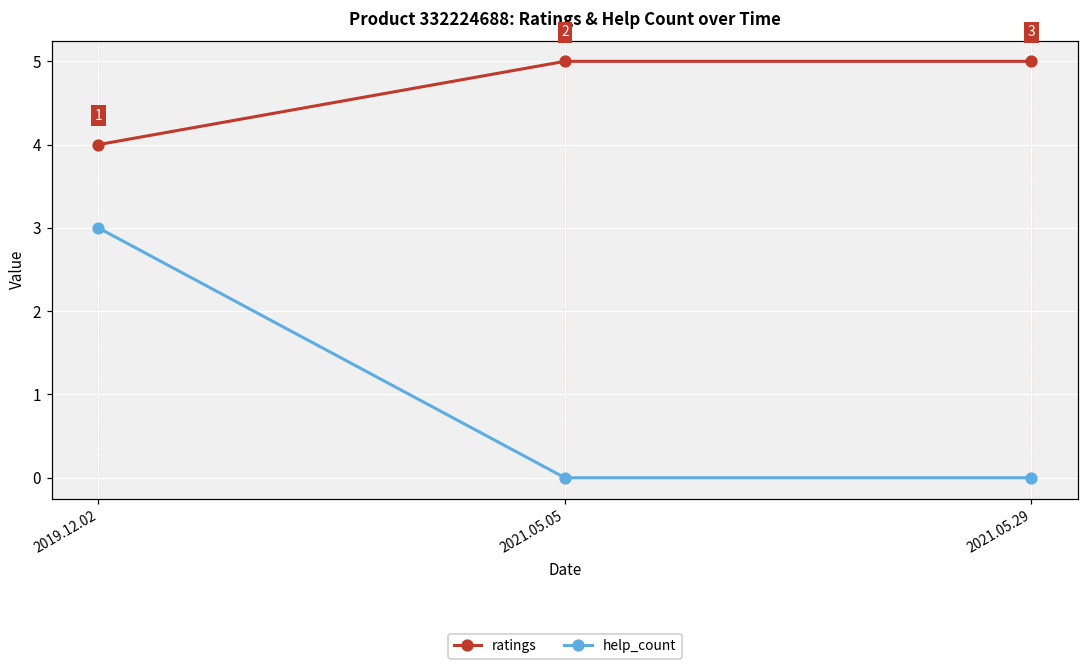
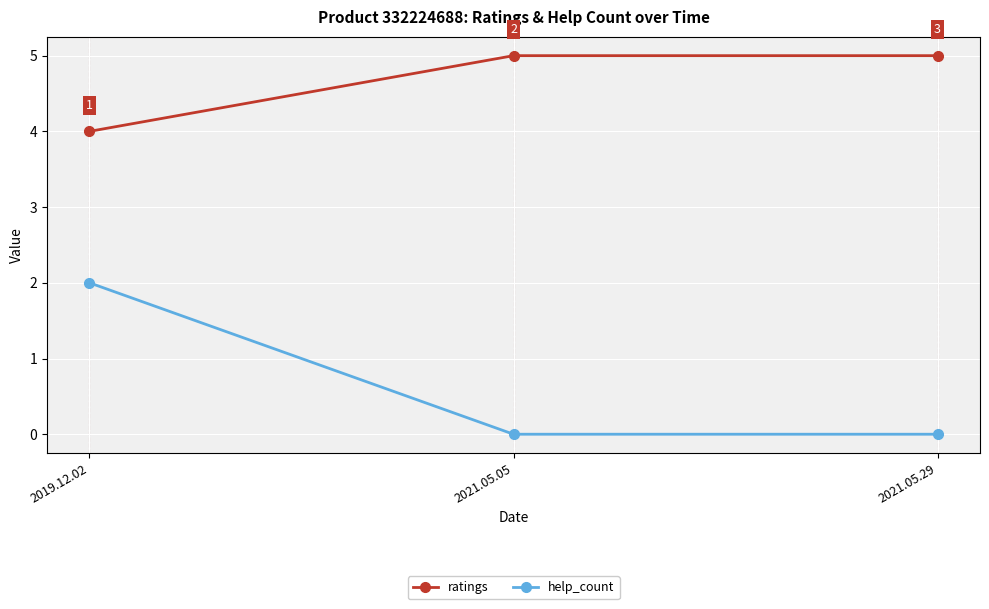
  {
    "help_count": {
-     "2019.12.02": 3,
+     "2019.12.02": 2,
      "2021.05.05": 0,
      "2021.05.29": 0
    }
  }
